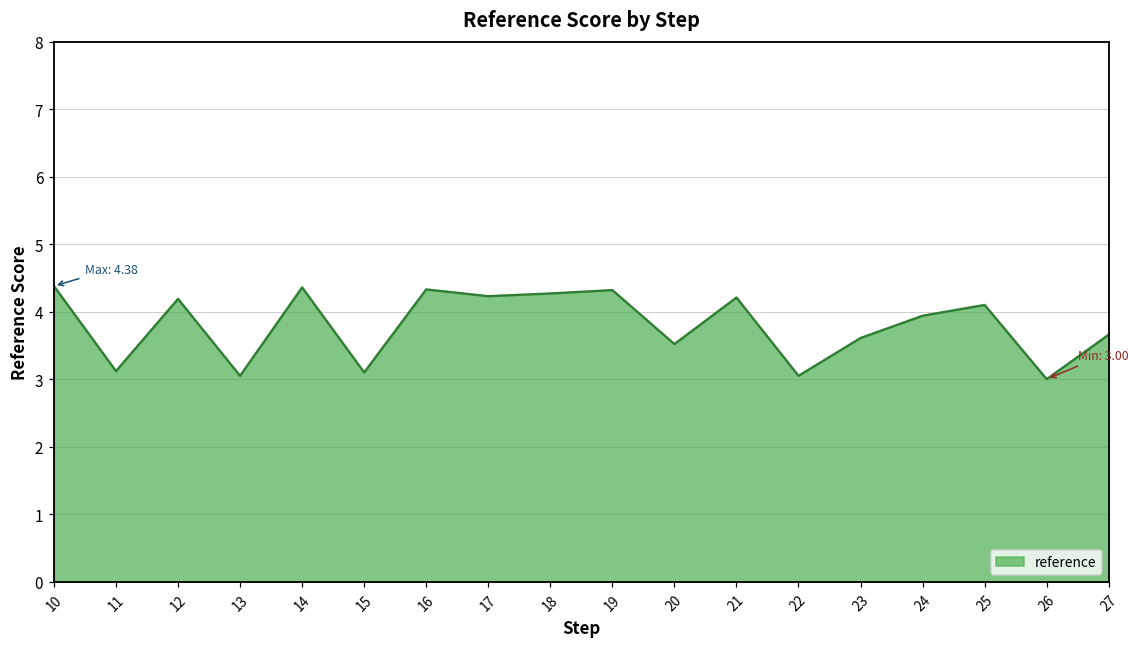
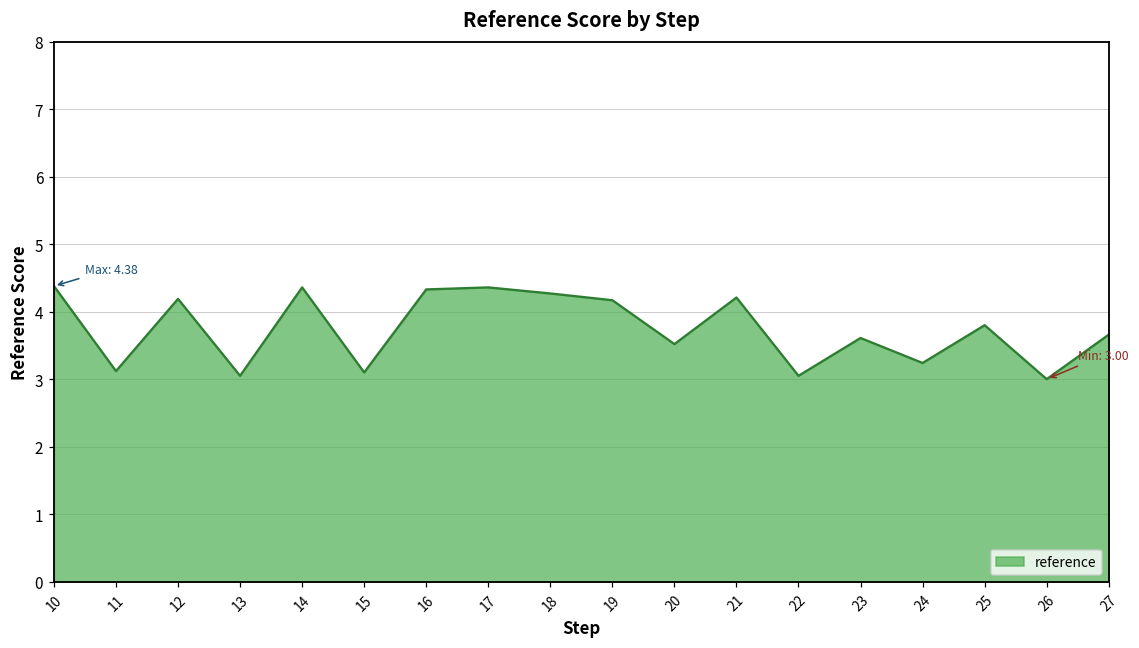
  {
    "11": 3.1,
    "12": 4.2,
    "13": 3.1,
    "14": 4.4,
    "15": 3.1,
    "16": 4.3,
-   "17": 4.2,
+   "17": 4.4,
    "18": 4.3,
-   "19": 4.3,
+   "19": 4.2,
    "20": 3.5,
    "21": 4.2,
    "22": 3.1,
    "23": 3.6,
-   "24": 3.9,
-   "25": 4.1,
+   "24": 3.2,
+   "25": 3.8,
    "27": 3.7
  }
